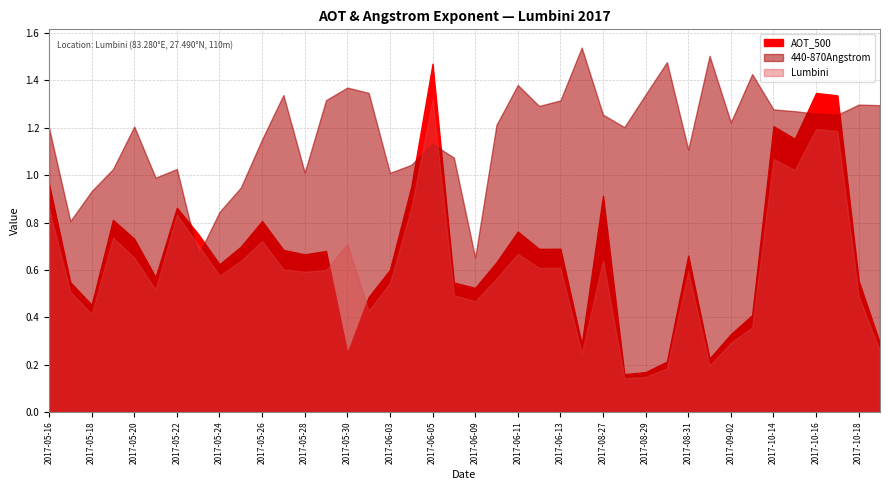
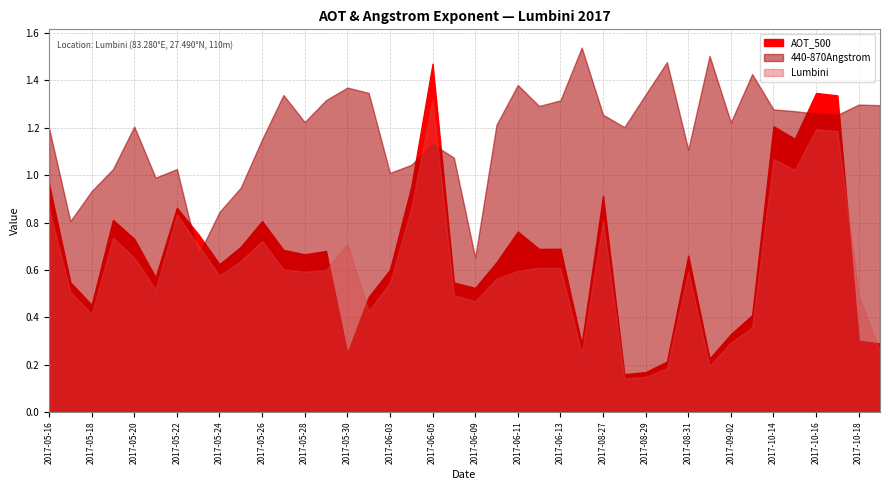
  {
    "AOT_500": {
      "2017-05-16": 0.96,
      "2017-05-18": 0.45,
      "2017-05-20": 0.73,
      "2017-05-22": 0.86,
      "2017-05-24": 0.62,
      "2017-05-26": 0.81,
      "2017-05-28": 0.67,
      "2017-05-30": 0.25,
      "2017-06-03": 0.60,
      "2017-06-05": 1.47,
      "2017-06-09": 0.52,
      "2017-06-11": 0.76,
      "2017-06-13": 0.69,
      "2017-08-27": 0.91,
      "2017-08-29": 0.17,
      "2017-08-31": 0.66,
      "2017-09-02": 0.33,
      "2017-10-14": 1.21,
      "2017-10-16": 1.35,
-     "2017-10-18": 0.55
+     "2017-10-18": 0.30
    },
    "440-870Angstrom": {
      "2017-05-16": 1.20,
      "2017-05-18": 0.93,
      "2017-05-20": 1.21,
      "2017-05-22": 1.03,
      "2017-05-24": 0.84,
      "2017-05-26": 1.15,
-     "2017-05-28": 1.01,
+     "2017-05-28": 1.22,
      "2017-05-30": 1.37,
      "2017-06-03": 1.01,
      "2017-06-05": 1.13,
      "2017-06-09": 0.65,
      "2017-06-11": 1.38,
      "2017-06-13": 1.32,
      "2017-08-27": 1.26,
      "2017-08-29": 1.34,
      "2017-08-31": 1.11,
      "2017-09-02": 1.22,
      "2017-10-14": 1.28,
      "2017-10-16": 1.26,
      "2017-10-18": 1.30
    },
    "Lumbini": {
      "2017-05-16": 0.86,
      "2017-05-18": 0.41,
      "2017-05-20": 0.65,
      "2017-05-22": 0.83,
      "2017-05-24": 0.58,
      "2017-05-26": 0.72,
      "2017-05-28": 0.59,
      "2017-05-30": 0.71,
      "2017-06-03": 0.55,
      "2017-06-05": 1.32,
      "2017-06-09": 0.47,
-     "2017-06-11": 0.67,
+     "2017-06-11": 0.60,
      "2017-06-13": 0.61,
-     "2017-08-27": 0.64,
+     "2017-08-27": 0.81,
      "2017-08-29": 0.15,
      "2017-08-31": 0.59,
      "2017-09-02": 0.29,
      "2017-10-14": 1.07,
      "2017-10-16": 1.19,
      "2017-10-18": 0.49
    }
  }
